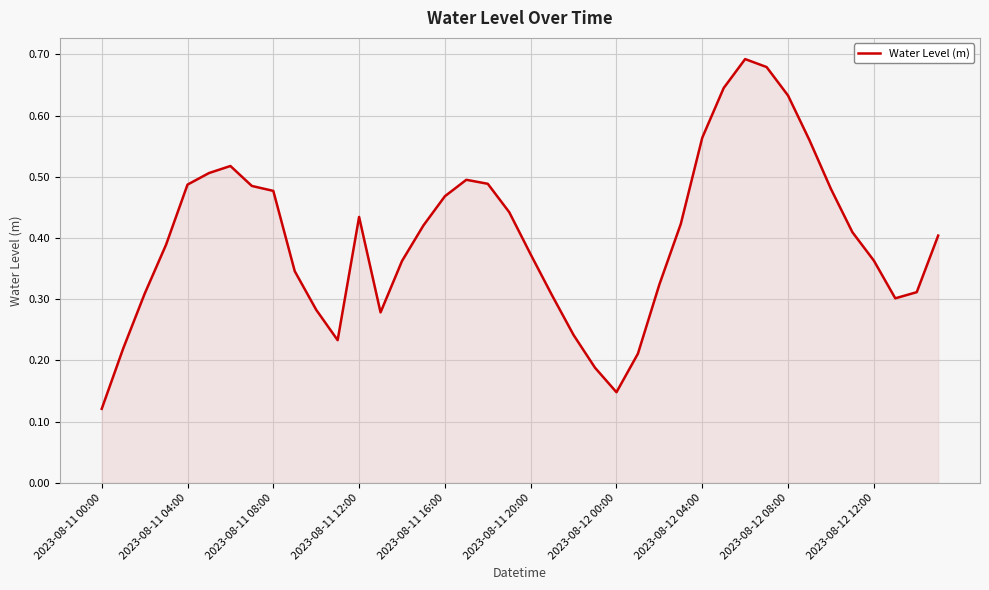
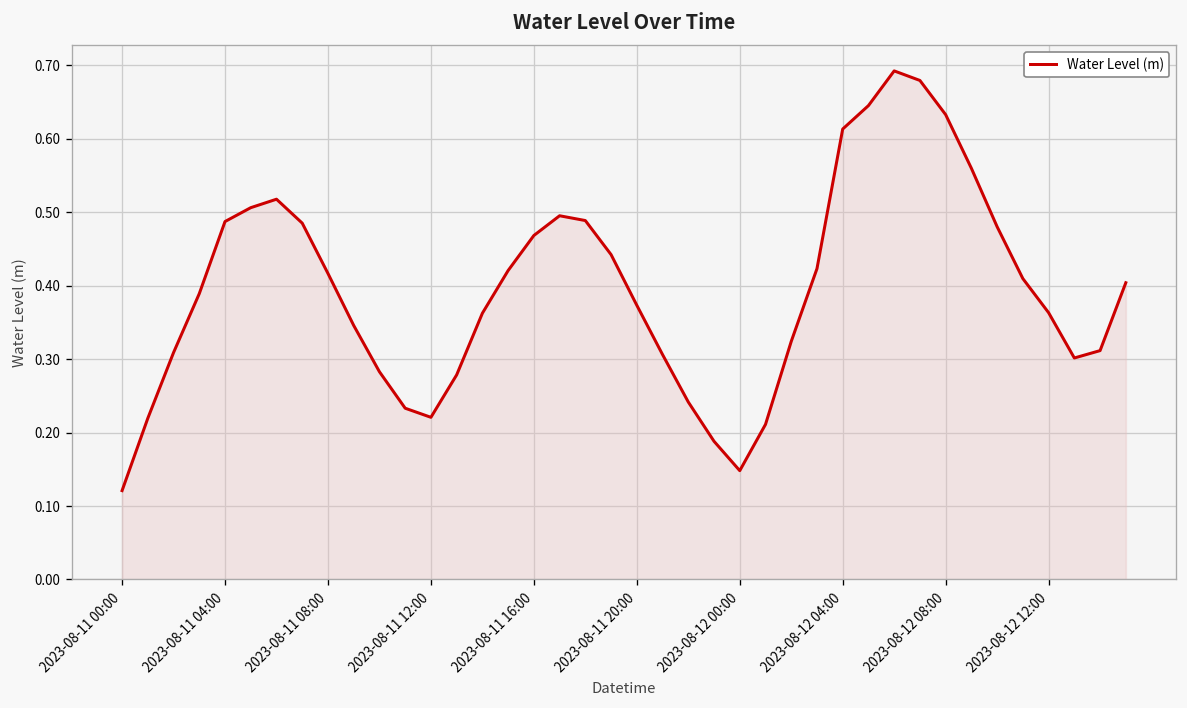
  {
    "2023-08-11 00:00": 0.12,
    "2023-08-11 04:00": 0.49,
-   "2023-08-11 08:00": 0.48,
-   "2023-08-11 12:00": 0.43,
+   "2023-08-11 08:00": 0.42,
+   "2023-08-11 12:00": 0.22,
    "2023-08-11 16:00": 0.47,
    "2023-08-11 20:00": 0.37,
    "2023-08-12 00:00": 0.15,
-   "2023-08-12 04:00": 0.56,
+   "2023-08-12 04:00": 0.61,
    "2023-08-12 08:00": 0.63,
    "2023-08-12 12:00": 0.36
  }
